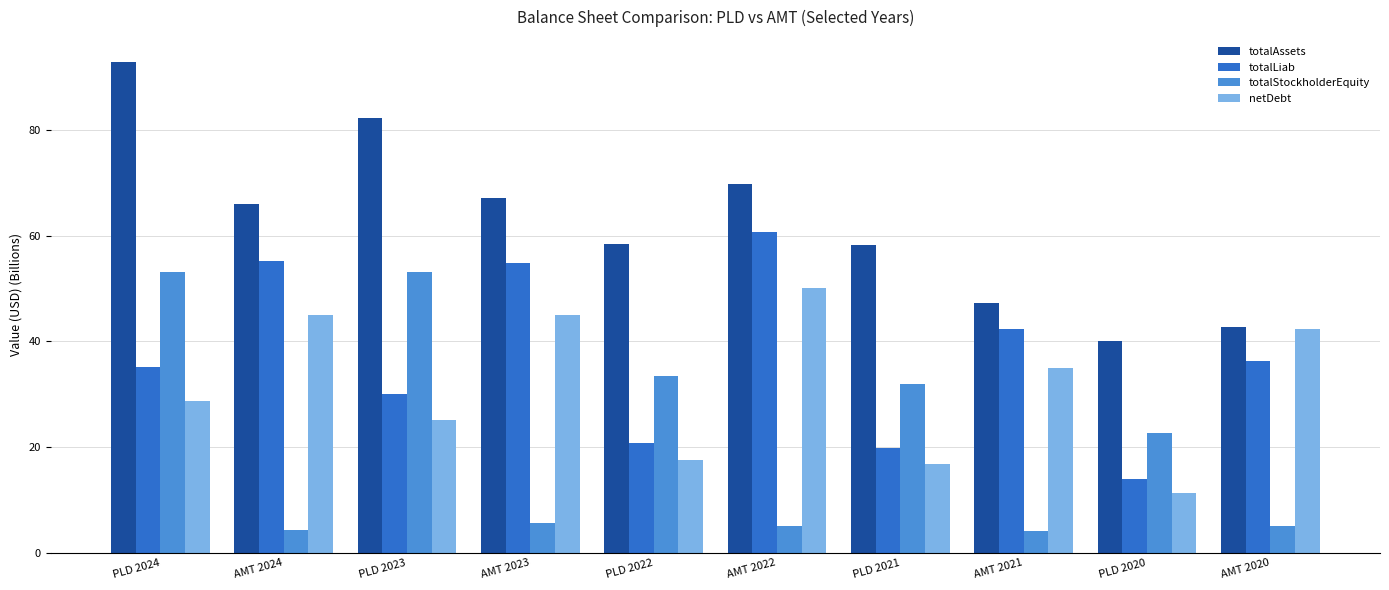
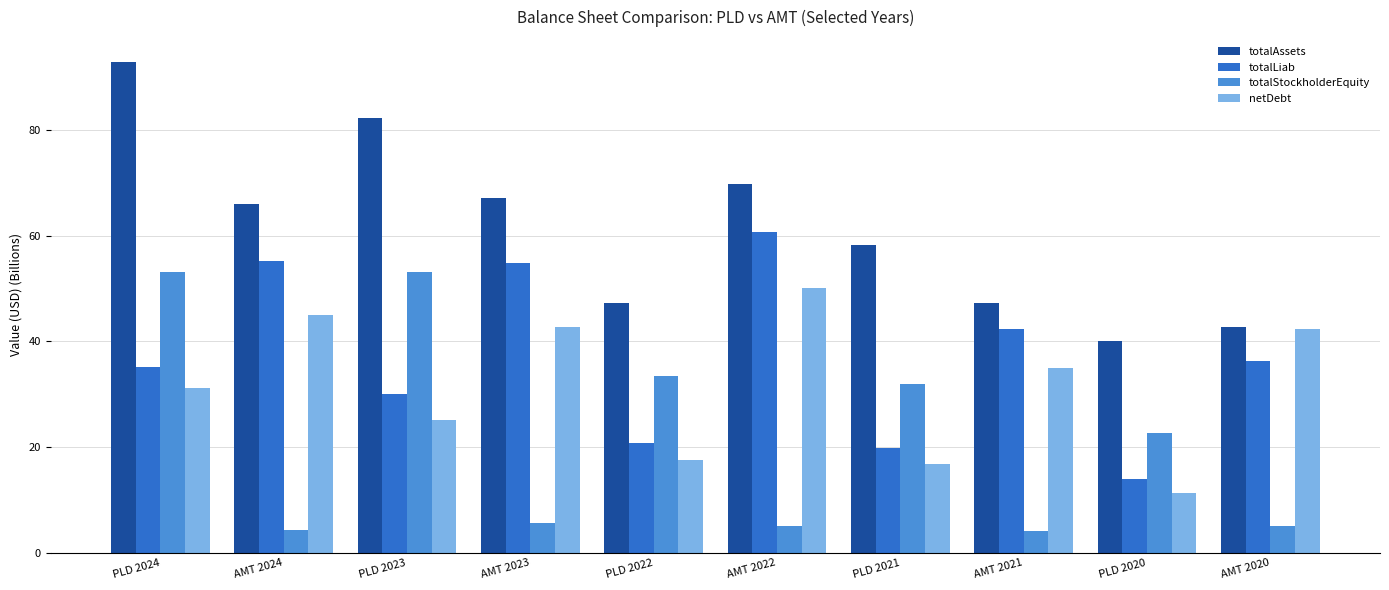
  {
    "totalAssets": {
      "PLD 2024": 93,
      "AMT 2024": 66,
      "PLD 2023": 82,
      "AMT 2023": 67,
-     "PLD 2022": 58,
+     "PLD 2022": 47,
      "AMT 2022": 70,
      "PLD 2021": 58,
      "AMT 2021": 47,
      "PLD 2020": 40,
      "AMT 2020": 43
    },
    "netDebt": {
-     "PLD 2024": 29,
+     "PLD 2024": 31,
      "AMT 2024": 45,
      "PLD 2023": 25,
-     "AMT 2023": 45,
+     "AMT 2023": 43,
      "PLD 2022": 18,
      "AMT 2022": 50,
      "PLD 2021": 17,
      "AMT 2021": 35,
      "PLD 2020": 11,
      "AMT 2020": 42
    }
  }
